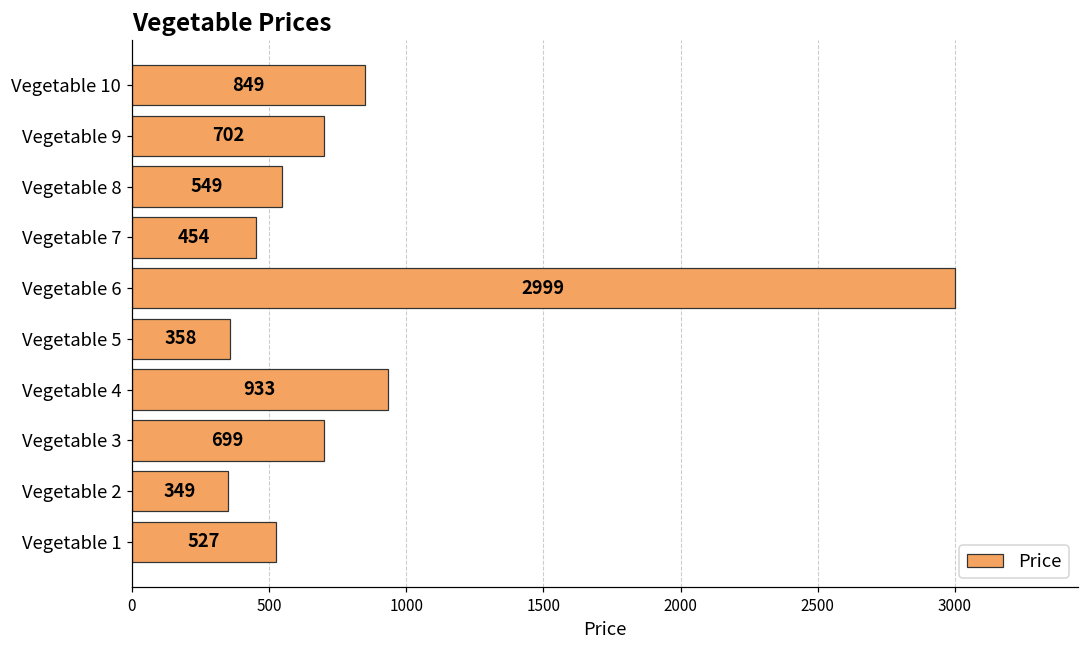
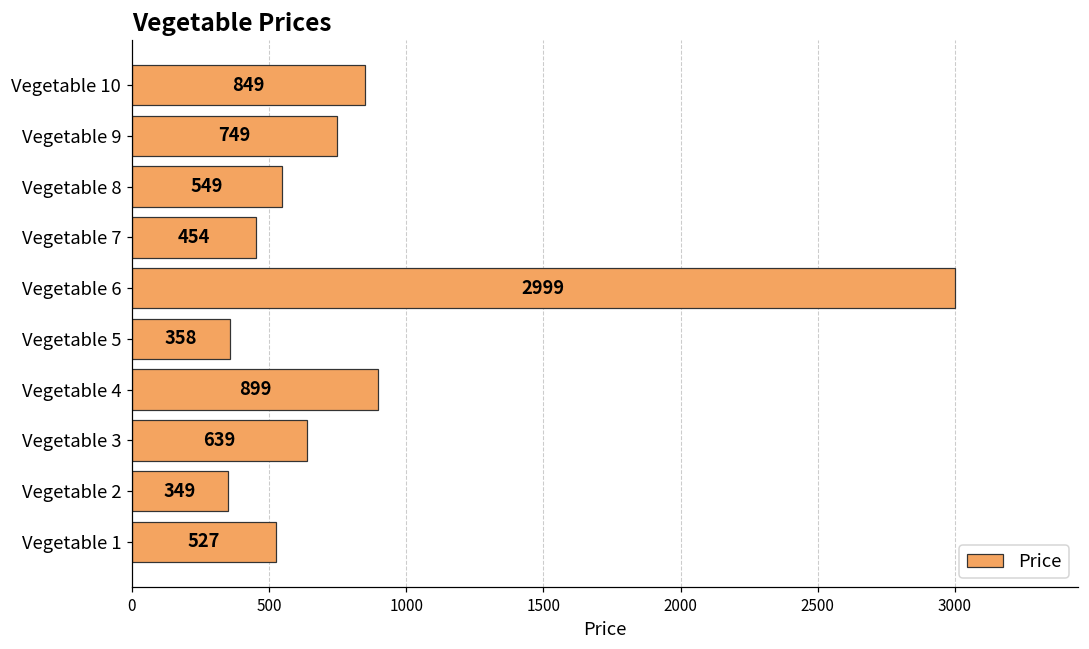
  {
    "Vegetable 10": 849,
-   "Vegetable 9": 702,
+   "Vegetable 9": 749,
    "Vegetable 8": 549,
    "Vegetable 7": 454,
    "Vegetable 6": 2999,
    "Vegetable 5": 358,
-   "Vegetable 4": 933,
-   "Vegetable 3": 699,
+   "Vegetable 4": 899,
+   "Vegetable 3": 639,
    "Vegetable 2": 349,
    "Vegetable 1": 527
  }
